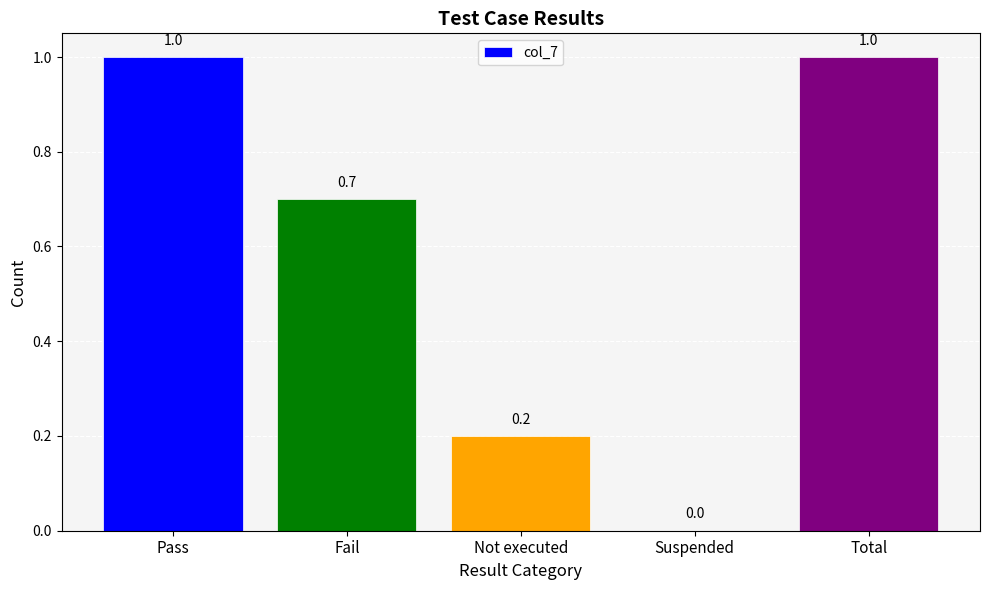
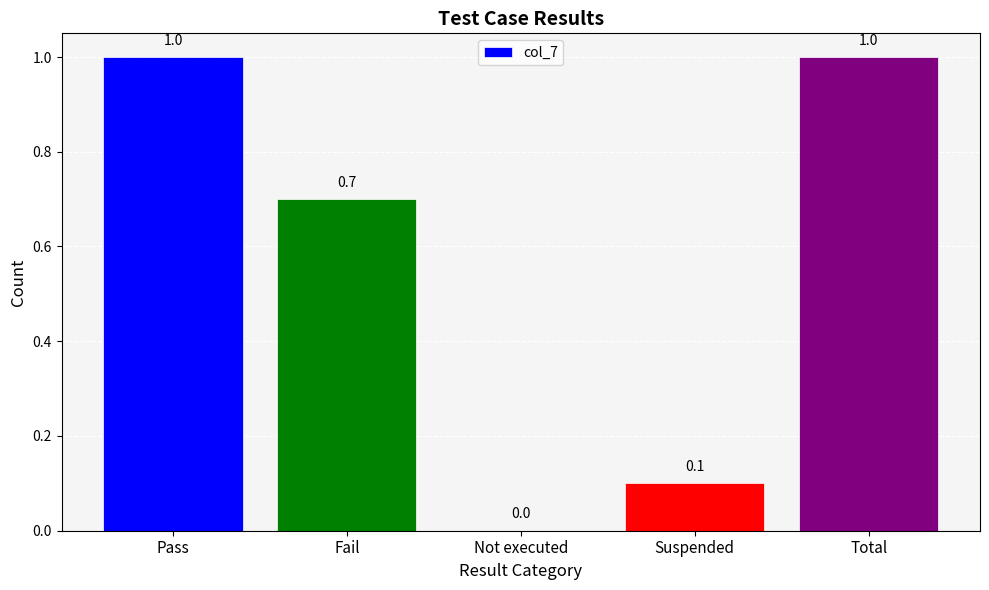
  {
    "Pass": 1.0,
    "Fail": 0.7,
-   "Not executed": 0.2,
-   "Suspended": 0.0,
+   "Not executed": 0.0,
+   "Suspended": 0.1,
    "Total": 1.0
  }
